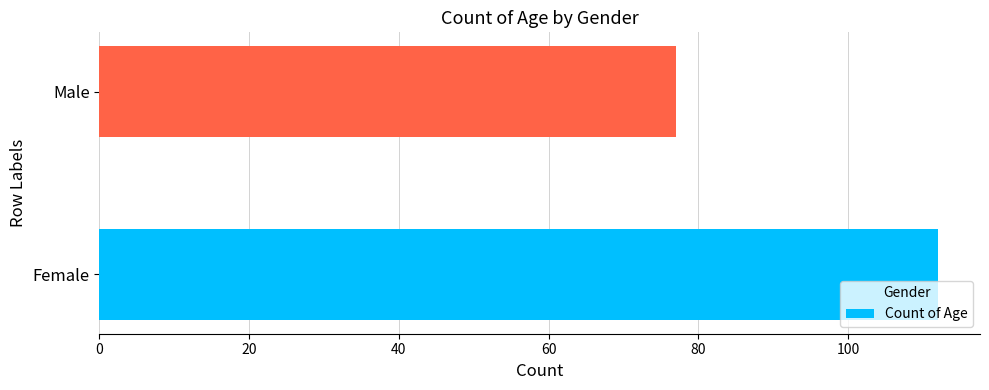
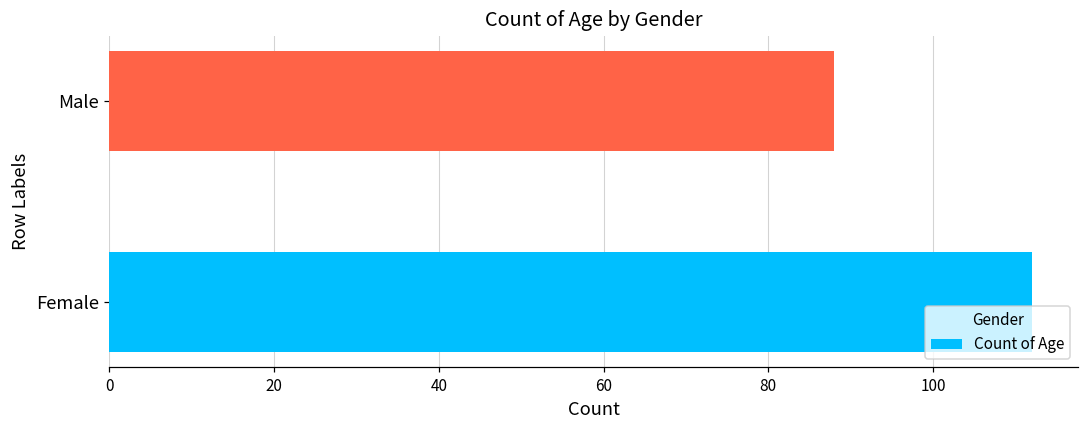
  {
-   "Male": 77,
+   "Male": 88,
    "Female": 112
  }
